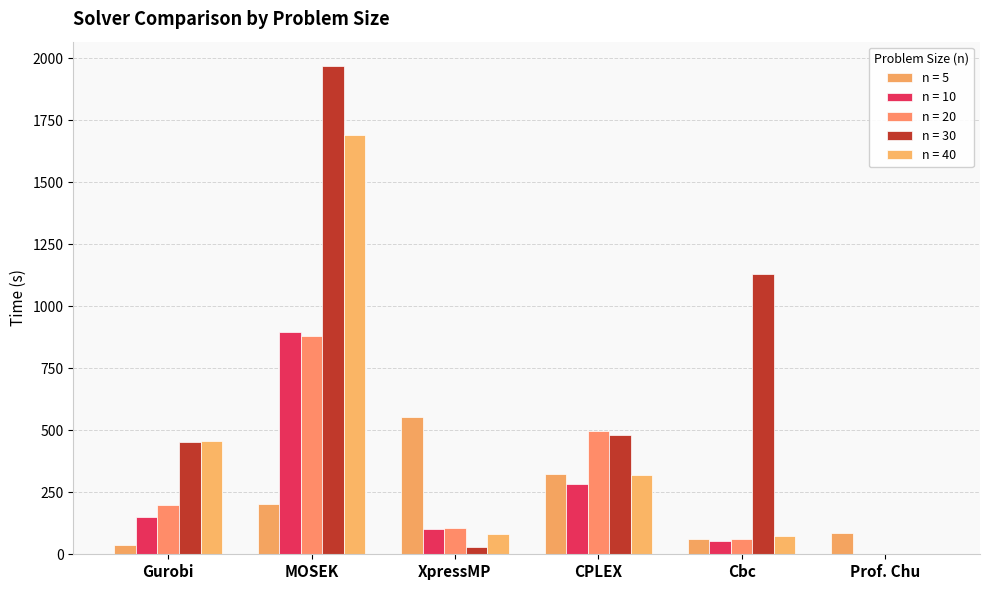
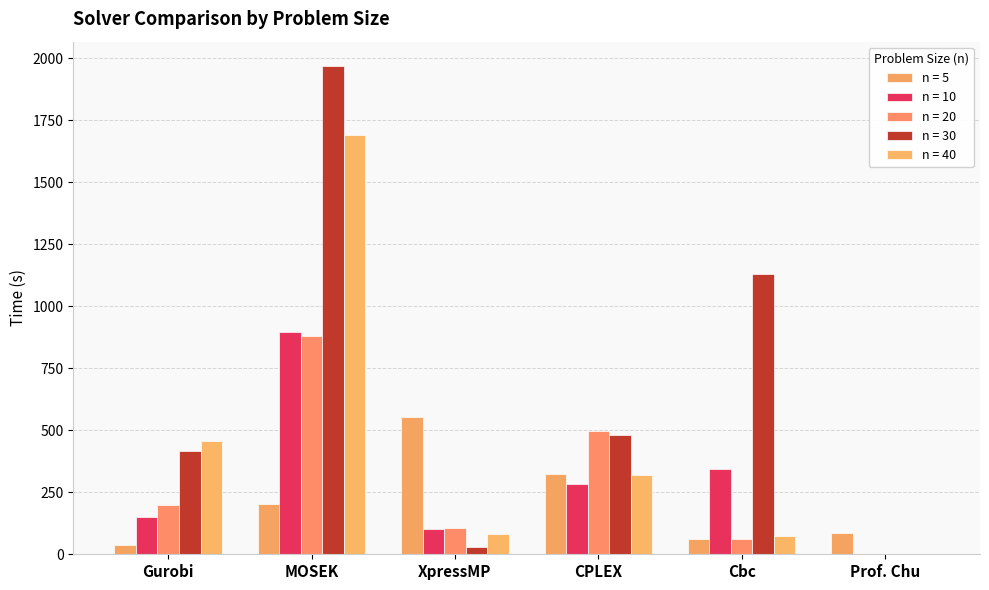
  {
    "n = 10": {
      "Gurobi": 150,
      "MOSEK": 900,
      "XpressMP": 100,
      "CPLEX": 280,
-     "Cbc": 50
+     "Cbc": 350
    },
    "n = 30": {
-     "Gurobi": 450,
+     "Gurobi": 420,
      "MOSEK": 1970,
      "XpressMP": 30,
      "CPLEX": 480,
      "Cbc": 1130,
      "Prof. Chu": 0
    }
  }
